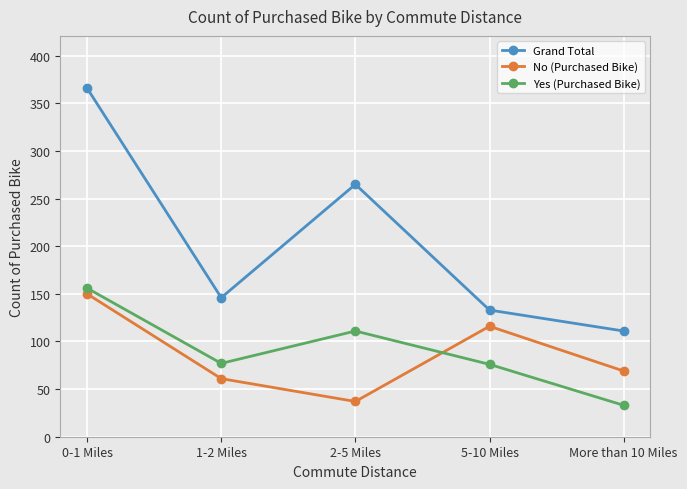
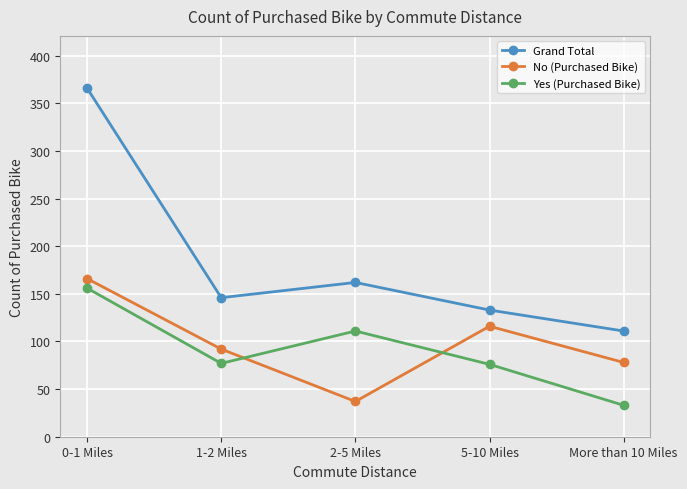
  {
    "Grand Total": {
      "0-1 Miles": 370,
      "1-2 Miles": 150,
-     "2-5 Miles": 270,
+     "2-5 Miles": 160,
      "5-10 Miles": 130,
      "More than 10 Miles": 110
    },
    "No (Purchased Bike)": {
-     "0-1 Miles": 150,
-     "1-2 Miles": 60,
+     "0-1 Miles": 170,
+     "1-2 Miles": 90,
      "2-5 Miles": 40,
      "5-10 Miles": 120,
-     "More than 10 Miles": 70
+     "More than 10 Miles": 80
    },
    "Yes (Purchased Bike)": {
      "0-1 Miles": 160,
      "1-2 Miles": 80,
      "2-5 Miles": 110,
      "5-10 Miles": 80,
      "More than 10 Miles": 30
    }
  }
